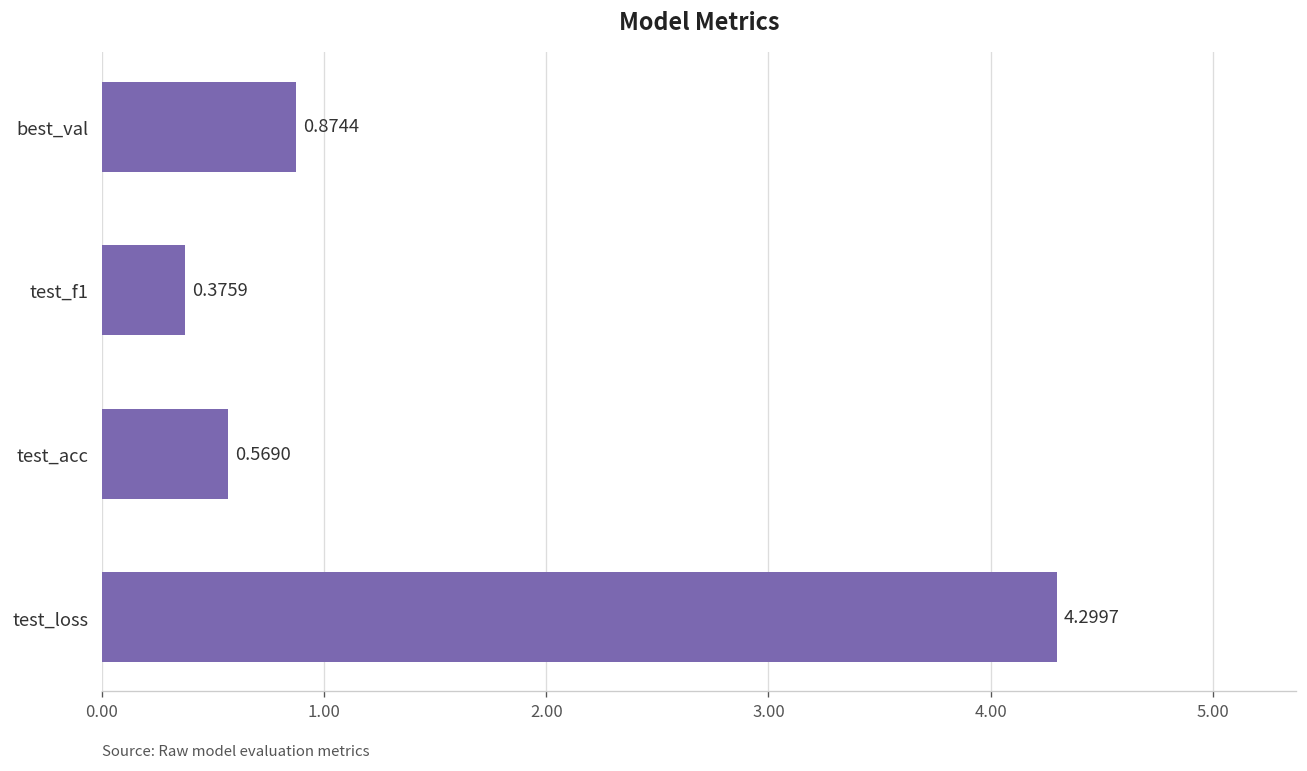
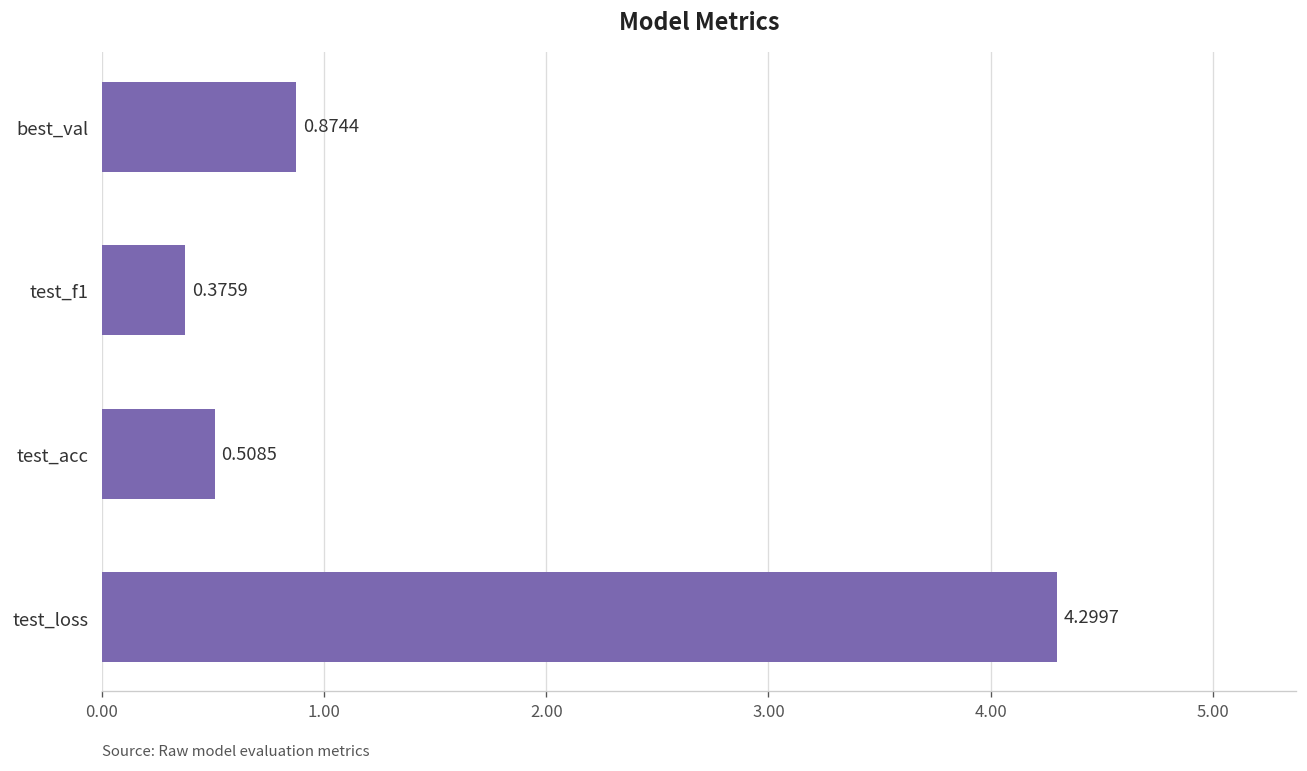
  {
    "best_val": 0.8744,
    "test_f1": 0.3759,
-   "test_acc": 0.5690,
+   "test_acc": 0.5085,
    "test_loss": 4.2997
  }
